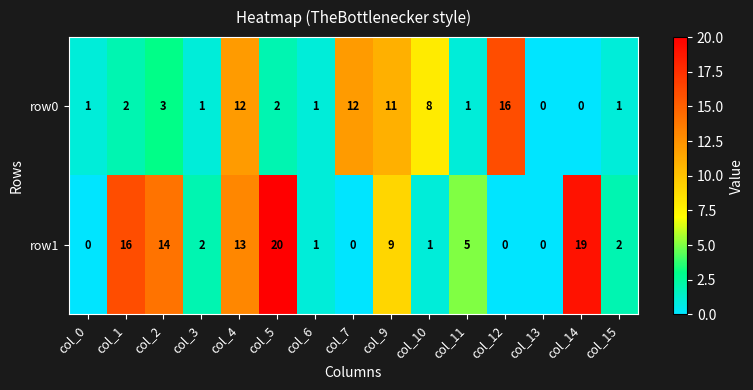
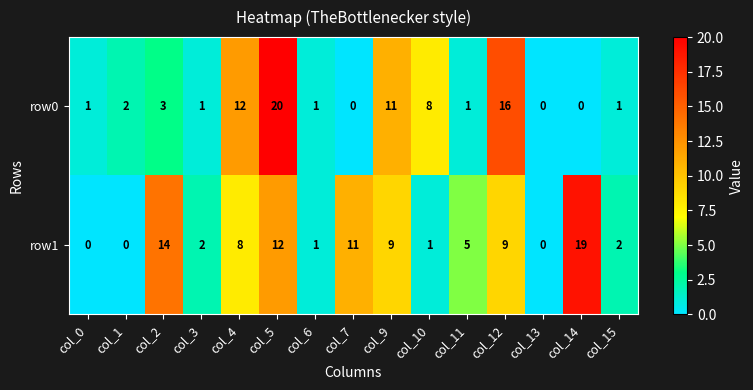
  {
    "row0": {
      "col_0": 1,
      "col_1": 2,
      "col_2": 3,
      "col_3": 1,
      "col_4": 12,
-     "col_5": 2,
+     "col_5": 20,
      "col_6": 1,
-     "col_7": 12,
+     "col_7": 0,
      "col_9": 11,
      "col_10": 8,
      "col_11": 1,
      "col_12": 16,
      "col_13": 0,
      "col_14": 0,
      "col_15": 1
    },
    "row1": {
      "col_0": 0,
-     "col_1": 16,
+     "col_1": 0,
      "col_2": 14,
      "col_3": 2,
-     "col_4": 13,
-     "col_5": 20,
+     "col_4": 8,
+     "col_5": 12,
      "col_6": 1,
-     "col_7": 0,
+     "col_7": 11,
      "col_9": 9,
      "col_10": 1,
      "col_11": 5,
-     "col_12": 0,
+     "col_12": 9,
      "col_13": 0,
      "col_14": 19,
      "col_15": 2
    }
  }
